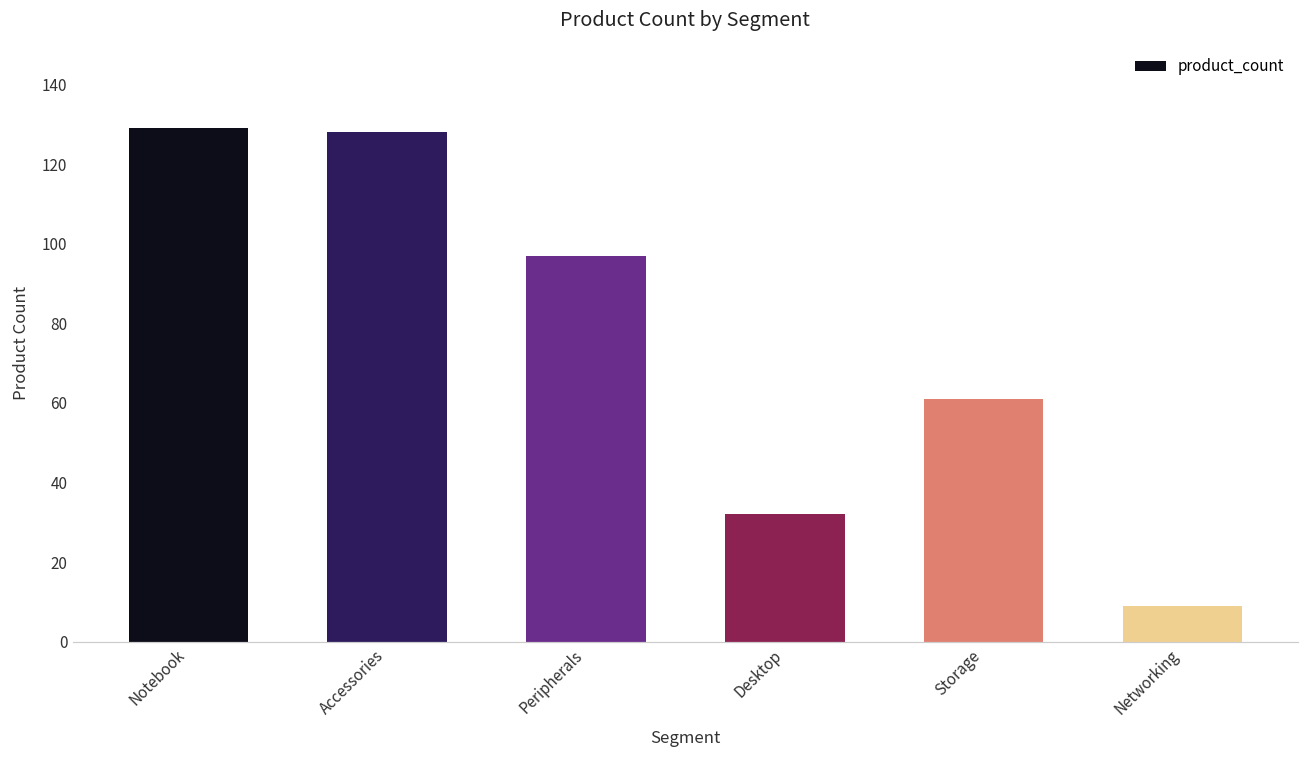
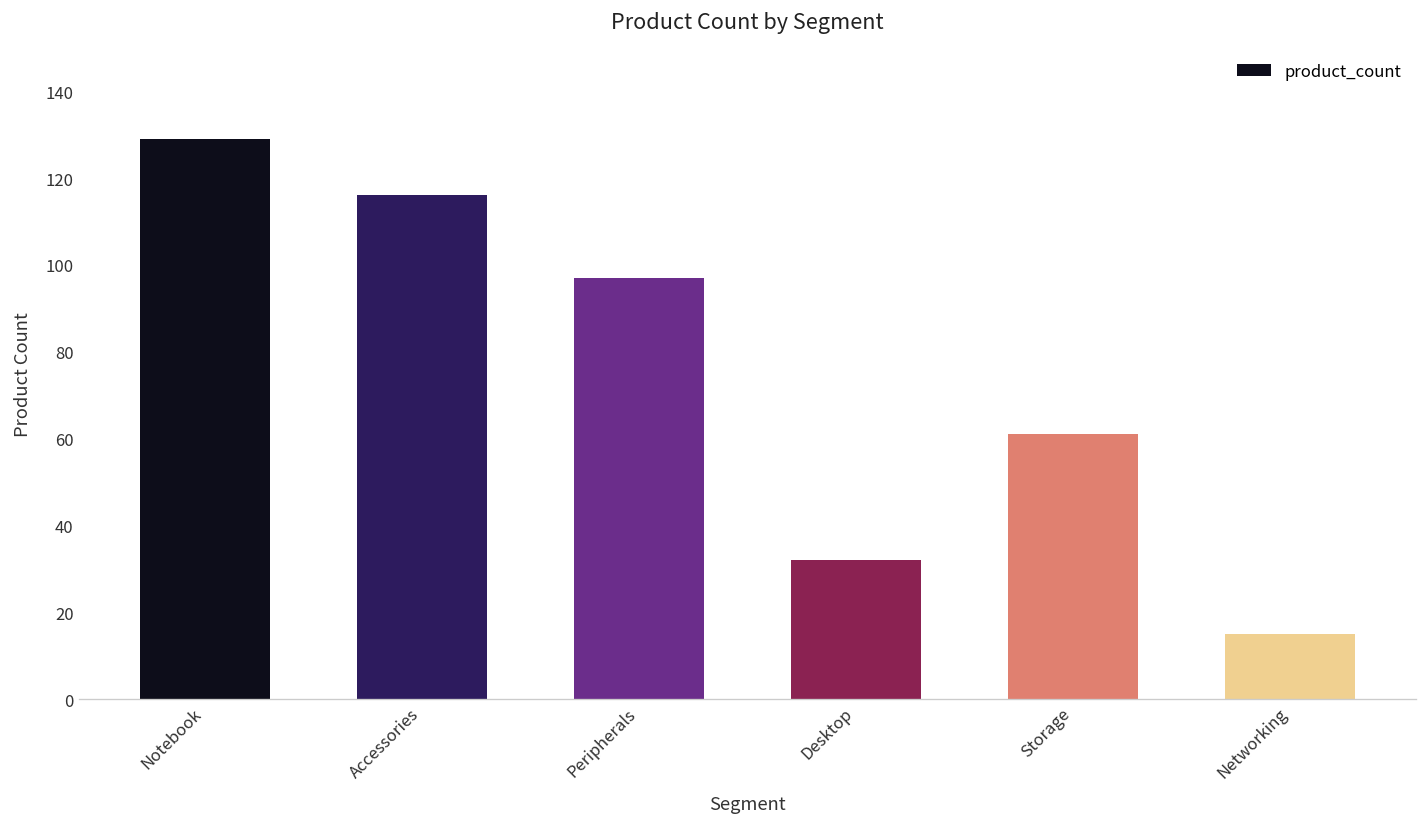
  {
    "Notebook": 129,
-   "Accessories": 128,
+   "Accessories": 116,
    "Peripherals": 97,
    "Desktop": 32,
    "Storage": 61,
-   "Networking": 9
+   "Networking": 15
  }
